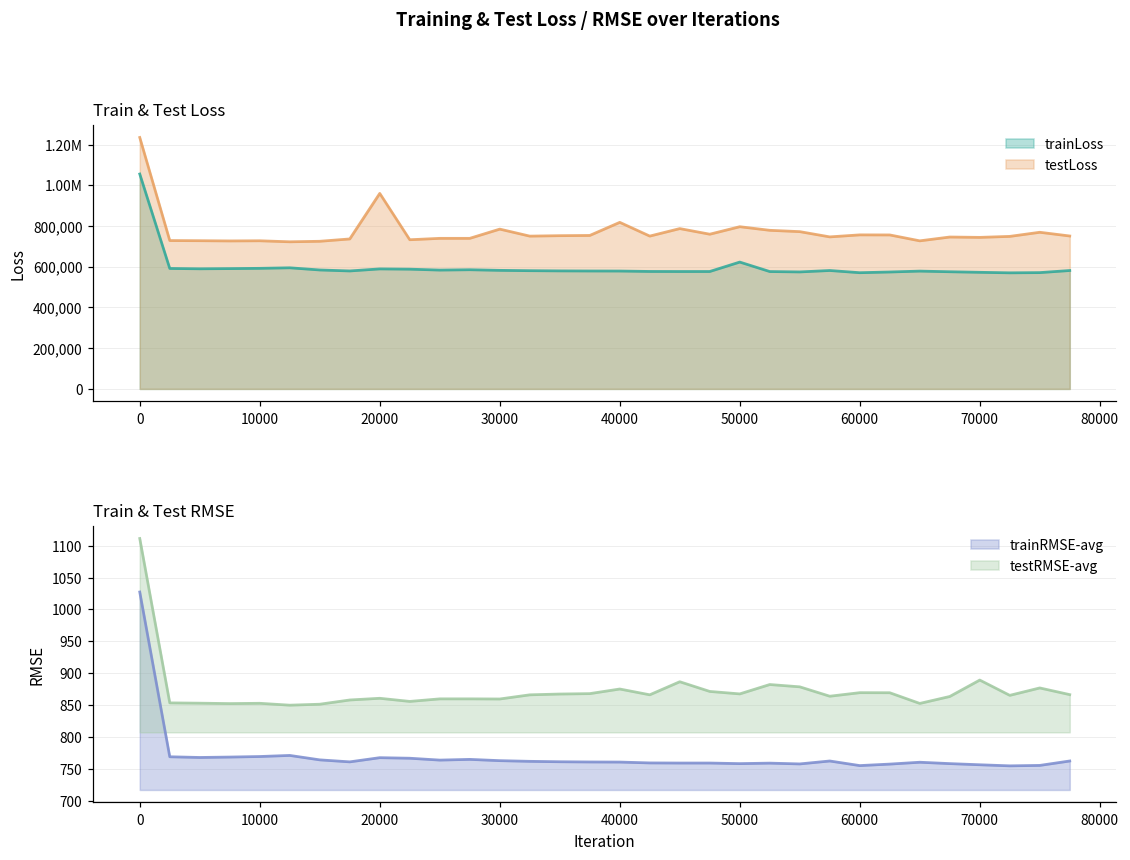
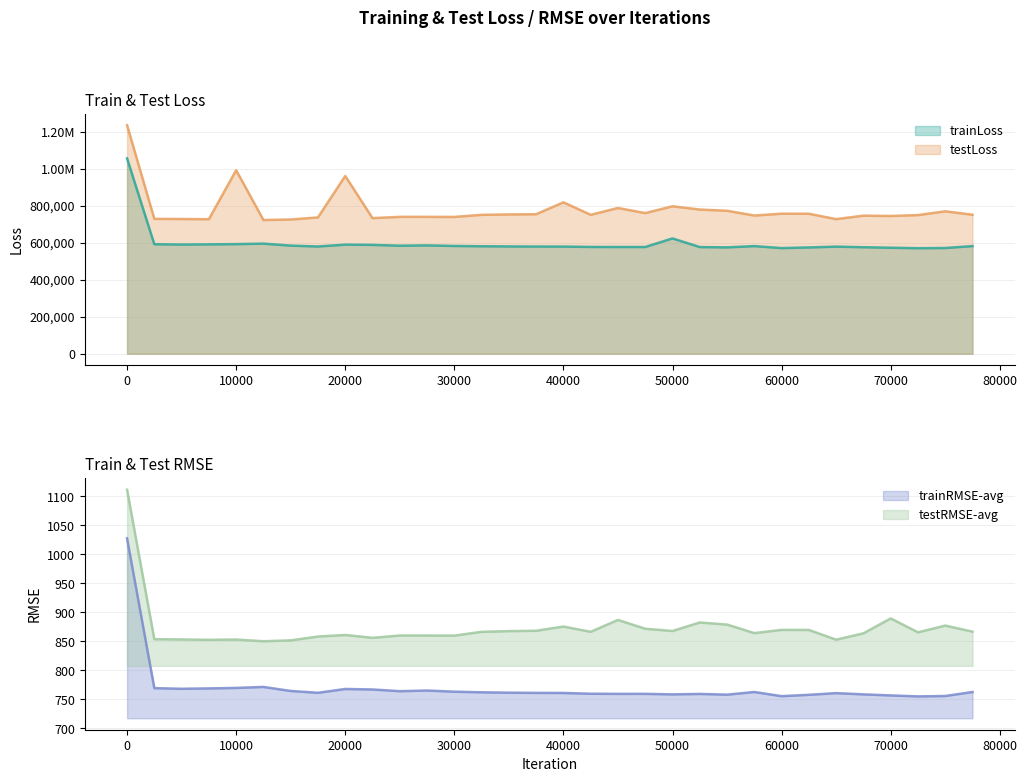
  {
    "Train & Test Loss": {
      "trainLoss": {
        "0": "1,060,000",
        "10000": "590,000",
        "20000": "590,000",
        "30000": "580,000",
        "40000": "580,000",
        "50000": "620,000",
        "60000": "570,000",
        "70000": "570,000"
      },
      "testLoss": {
        "0": "1,230,000",
-       "10000": "730,000",
+       "10000": "990,000",
        "20000": "960,000",
-       "30000": "780,000",
+       "30000": "740,000",
        "40000": "820,000",
        "50000": "800,000",
        "60000": "760,000",
        "70000": "740,000"
      }
    }
  }
